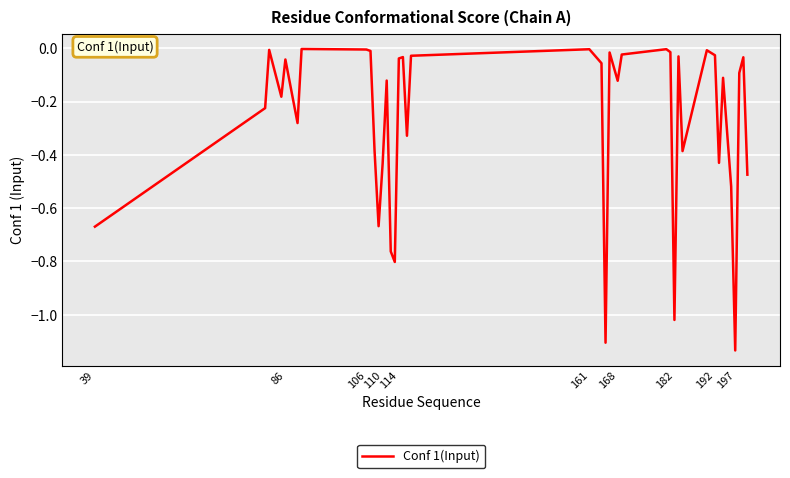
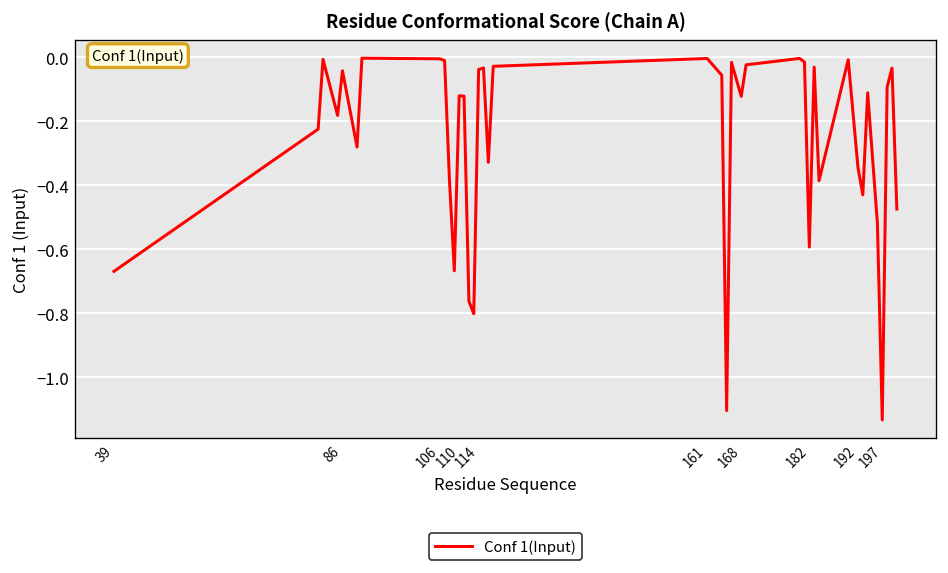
  {
    "39": -0.67,
    "86": -0.04,
    "106": 0.00,
-   "110": -0.43,
+   "110": -0.12,
    "114": -0.04,
    "161": 0.00,
    "168": -0.12,
-   "182": -1.02,
-   "192": -0.03,
+   "182": -0.59,
+   "192": -0.34,
    "197": -1.13
  }
